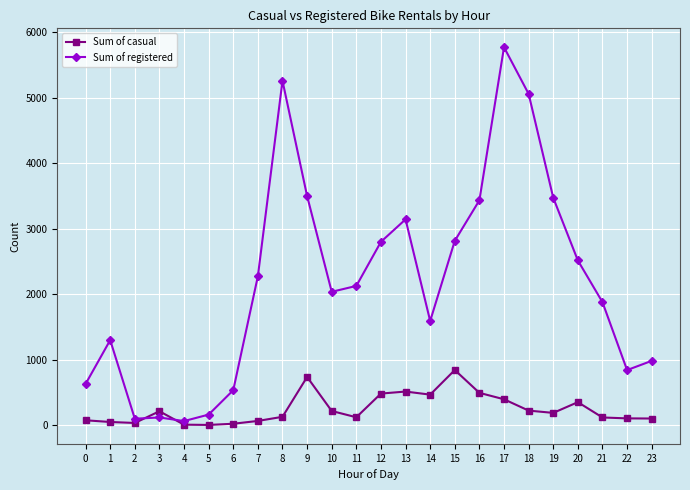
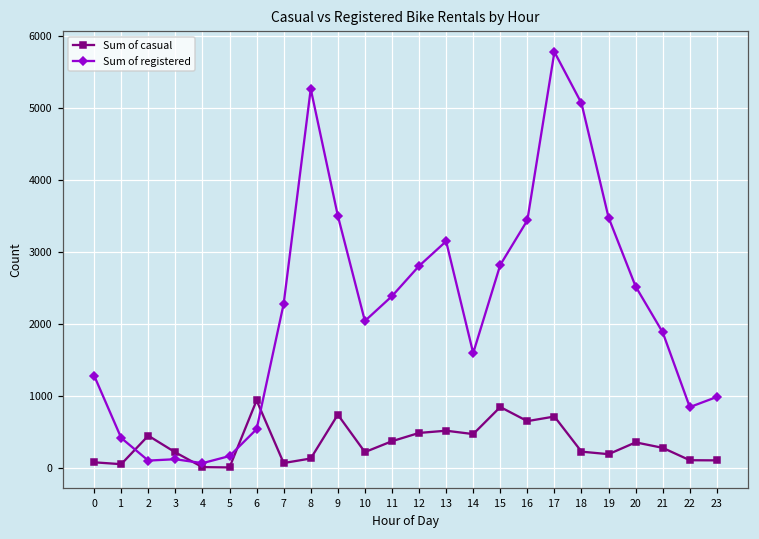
  {
    "Sum of casual": {
      "0": 100,
      "1": 0,
-     "2": 0,
+     "2": 400,
      "3": 200,
      "4": 0,
      "5": 0,
-     "6": 0,
+     "6": 900,
      "7": 100,
      "8": 100,
      "9": 700,
      "10": 200,
-     "11": 100,
+     "11": 400,
      "12": 500,
      "13": 500,
      "14": 500,
      "15": 800,
-     "16": 500,
-     "17": 400,
+     "16": 600,
+     "17": 700,
      "18": 200,
      "19": 200,
      "20": 400,
-     "21": 100,
+     "21": 300,
      "22": 100,
      "23": 100
    },
    "Sum of registered": {
-     "0": 600,
-     "1": 1300,
+     "0": 1300,
+     "1": 400,
      "2": 100,
      "3": 100,
      "4": 100,
      "5": 200,
      "6": 500,
      "7": 2300,
      "8": 5300,
      "9": 3500,
      "10": 2000,
-     "11": 2100,
+     "11": 2400,
      "12": 2800,
      "13": 3100,
      "14": 1600,
      "15": 2800,
      "16": 3400,
      "17": 5800,
      "18": 5100,
      "19": 3500,
      "20": 2500,
      "21": 1900,
      "22": 800,
      "23": 1000
    }
  }
